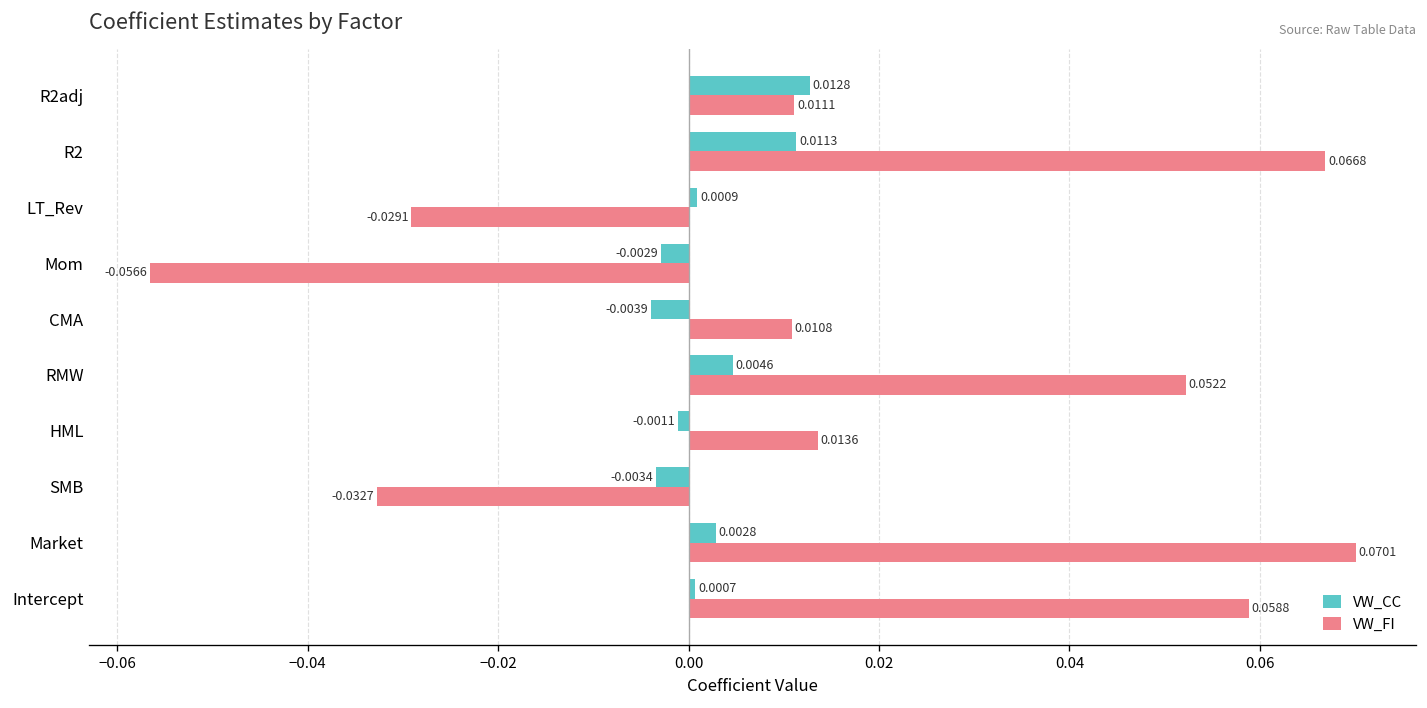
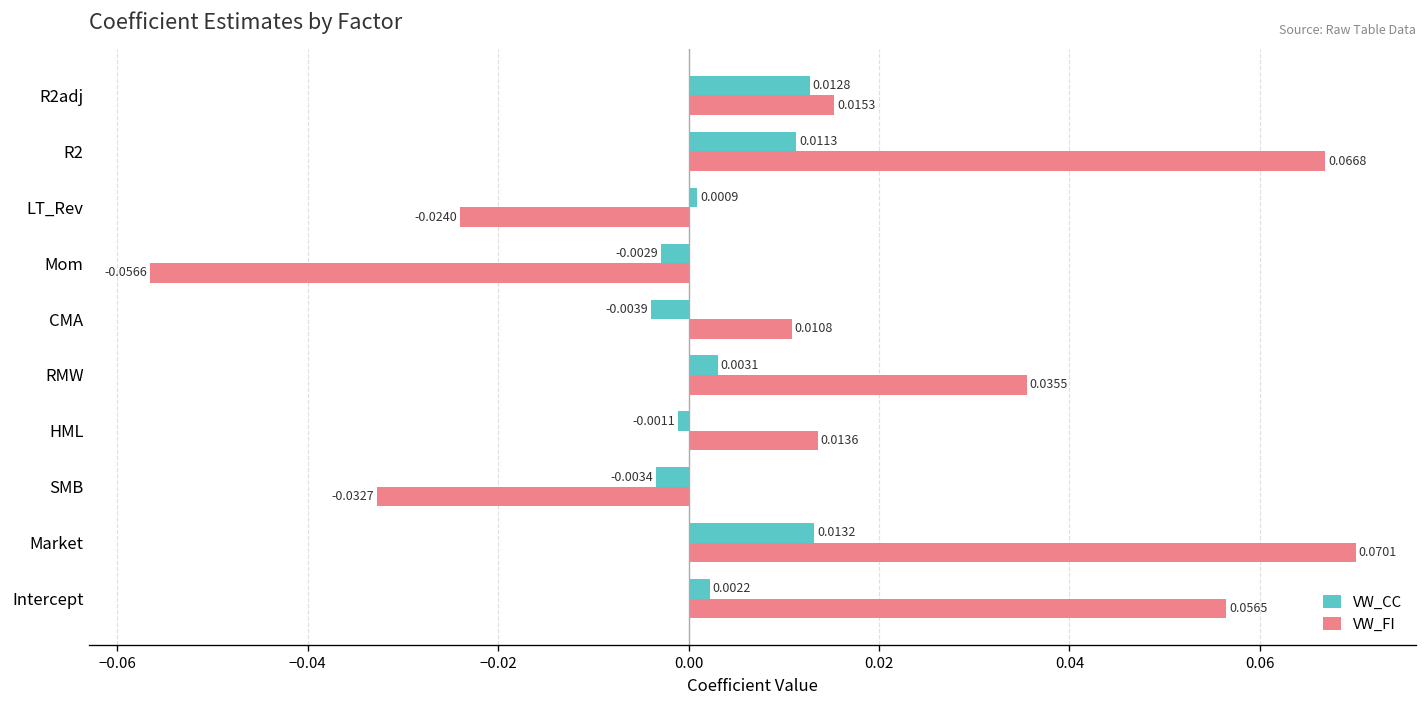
  {
    "VW_CC": {
      "R2adj": 0.0128,
      "R2": 0.0113,
      "LT_Rev": 0.0009,
      "Mom": -0.0029,
      "CMA": -0.0039,
-     "RMW": 0.0046,
+     "RMW": 0.0031,
      "HML": -0.0011,
      "SMB": -0.0034,
-     "Market": 0.0028,
-     "Intercept": 0.0007
+     "Market": 0.0132,
+     "Intercept": 0.0022
    },
    "VW_FI": {
-     "R2adj": 0.0111,
+     "R2adj": 0.0153,
      "R2": 0.0668,
-     "LT_Rev": -0.0291,
+     "LT_Rev": -0.0240,
      "Mom": -0.0566,
      "CMA": 0.0108,
-     "RMW": 0.0522,
+     "RMW": 0.0355,
      "HML": 0.0136,
      "SMB": -0.0327,
      "Market": 0.0701,
-     "Intercept": 0.0588
+     "Intercept": 0.0565
    }
  }
